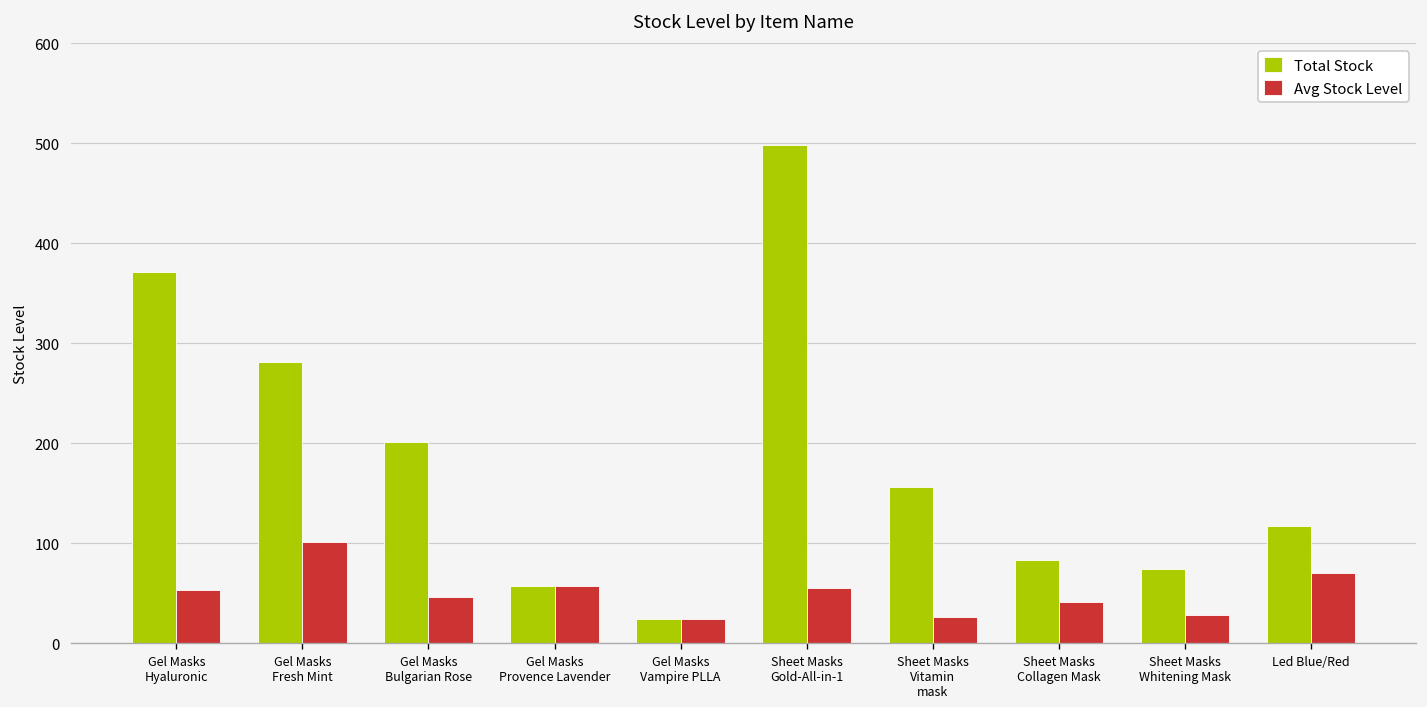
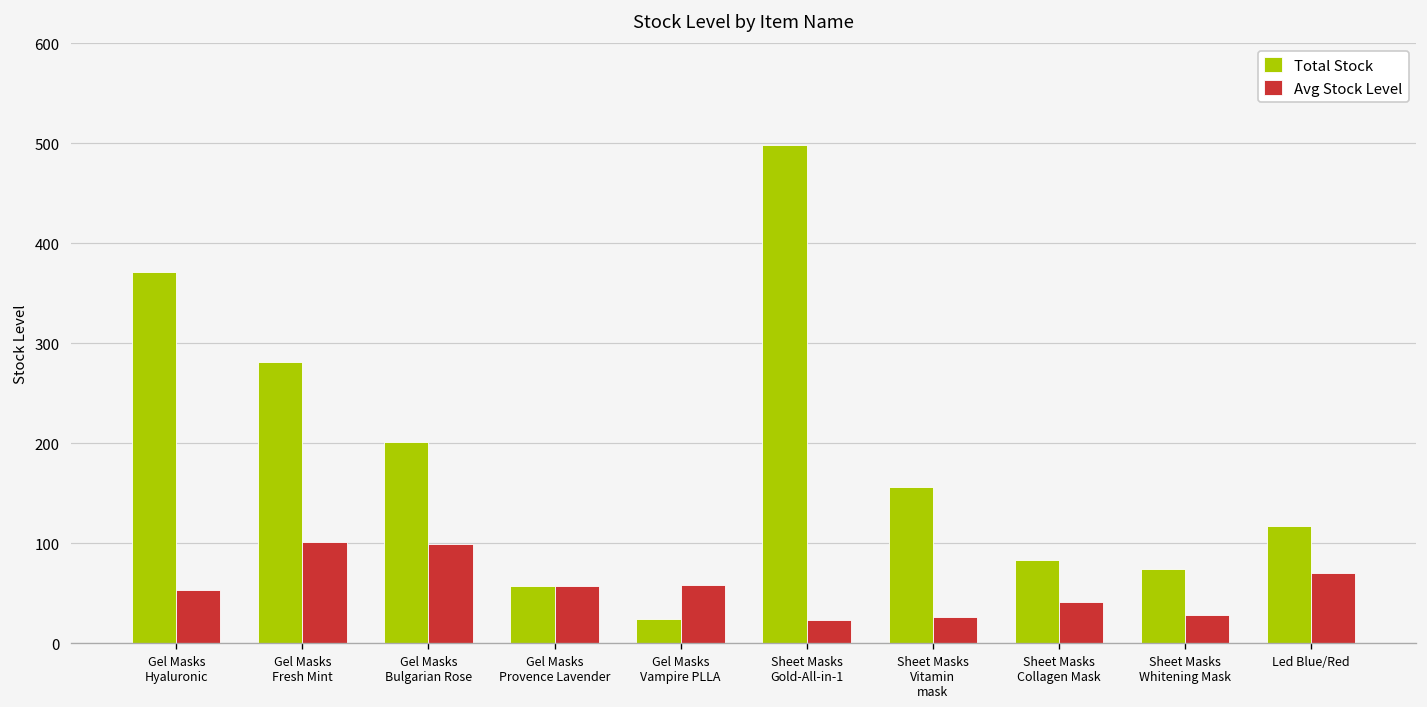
  {
    "Total Stock": {
      "Gel Masks Hyaluronic": 370,
      "Gel Masks Fresh Mint": 280,
      "Gel Masks Bulgarian Rose": 200,
      "Gel Masks Provence Lavender": 60,
      "Gel Masks Vampire PLLA": 20,
      "Sheet Masks Gold-All-in-1": 500,
      "Sheet Masks Vitamin mask": 160,
      "Sheet Masks Collagen Mask": 80,
      "Sheet Masks Whitening Mask": 70,
      "Led Blue/Red": 120
    },
    "Avg Stock Level": {
      "Gel Masks Hyaluronic": 50,
      "Gel Masks Fresh Mint": 100,
-     "Gel Masks Bulgarian Rose": 50,
+     "Gel Masks Bulgarian Rose": 100,
      "Gel Masks Provence Lavender": 60,
-     "Gel Masks Vampire PLLA": 20,
-     "Sheet Masks Gold-All-in-1": 60,
+     "Gel Masks Vampire PLLA": 60,
+     "Sheet Masks Gold-All-in-1": 20,
      "Sheet Masks Vitamin mask": 30,
      "Sheet Masks Collagen Mask": 40,
      "Sheet Masks Whitening Mask": 30,
      "Led Blue/Red": 70
    }
  }
